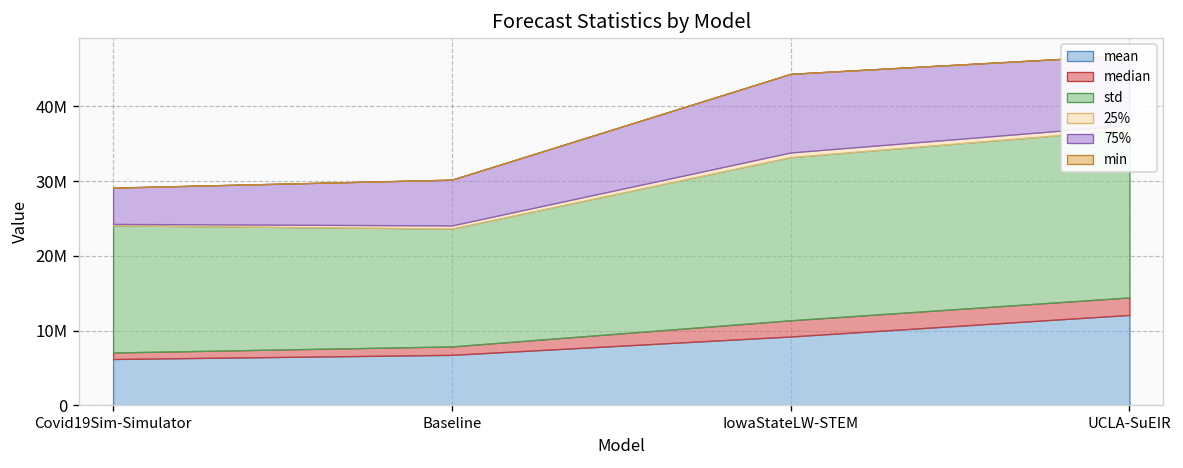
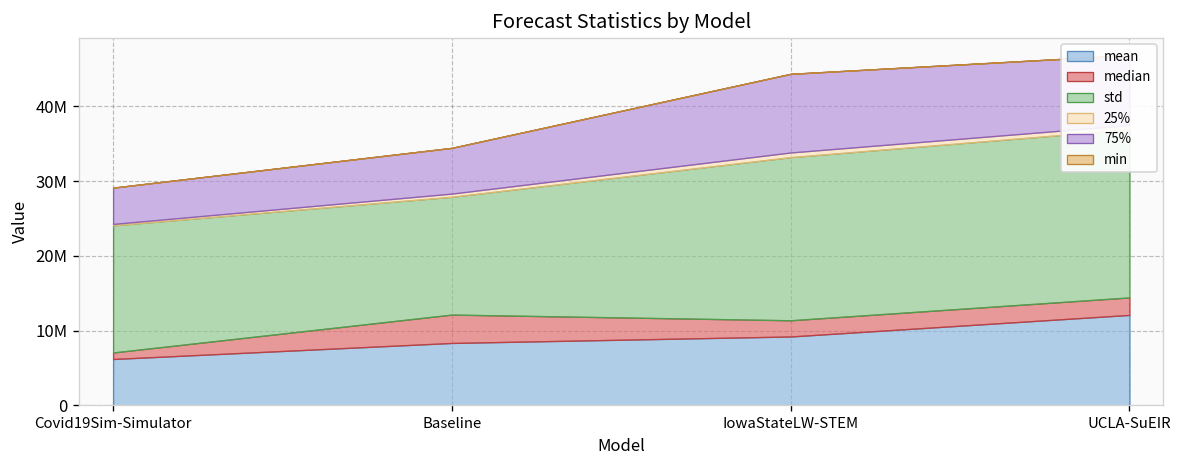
  {
    "mean": {
      "Covid19Sim-Simulator": 6000000,
-     "Baseline": 7000000,
+     "Baseline": 8000000,
      "IowaStateLW-STEM": 9000000,
      "UCLA-SuEIR": 12000000
    },
    "median": {
      "Covid19Sim-Simulator": 1000000,
-     "Baseline": 1000000,
+     "Baseline": 4000000,
      "IowaStateLW-STEM": 2000000,
      "UCLA-SuEIR": 2000000
    },
    "std": {
      "Baseline": 16000000,
      "IowaStateLW-STEM": 22000000
    },
    "25%": {
      "Baseline": 0,
      "IowaStateLW-STEM": 1000000
    },
    "min": {
      "Covid19Sim-Simulator": 5000000,
      "Baseline": 6000000,
      "IowaStateLW-STEM": 11000000
    }
  }
